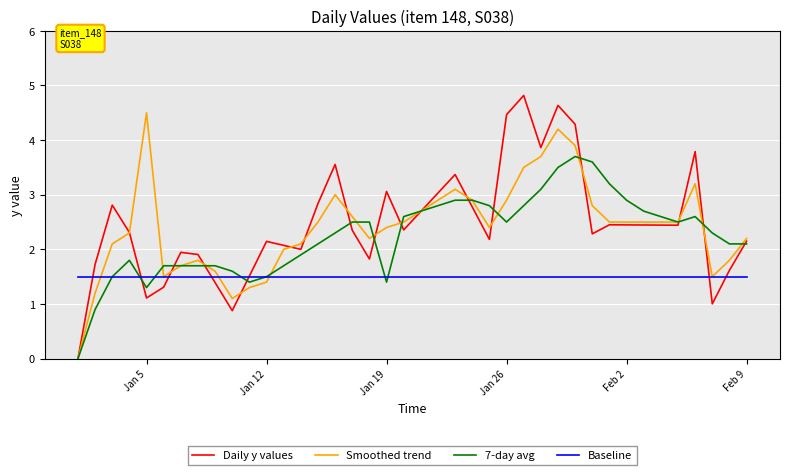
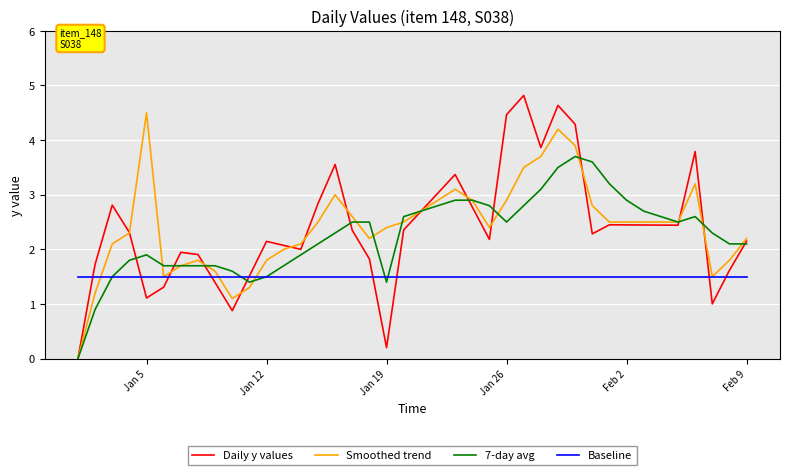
  {
    "Daily y values": {
      "Jan 5": 1.1,
      "Jan 12": 2.1,
-     "Jan 19": 3.1,
+     "Jan 19": 0.2,
      "Jan 26": 4.5,
      "Feb 2": 2.4,
      "Feb 9": 2.2
    },
    "Smoothed trend": {
      "Jan 5": 4.5,
-     "Jan 12": 1.4,
+     "Jan 12": 1.8,
      "Jan 19": 2.4,
      "Jan 26": 2.9,
      "Feb 2": 2.5,
      "Feb 9": 2.2
    },
    "7-day avg": {
-     "Jan 5": 1.3,
+     "Jan 5": 1.9,
      "Jan 19": 1.4,
      "Jan 26": 2.5,
      "Feb 2": 2.9,
      "Feb 9": 2.1
    },
    "Baseline": {
      "Jan 5": 1.5,
      "Jan 19": 1.5,
      "Jan 26": 1.5,
      "Feb 2": 1.5,
      "Feb 9": 1.5
    }
  }
